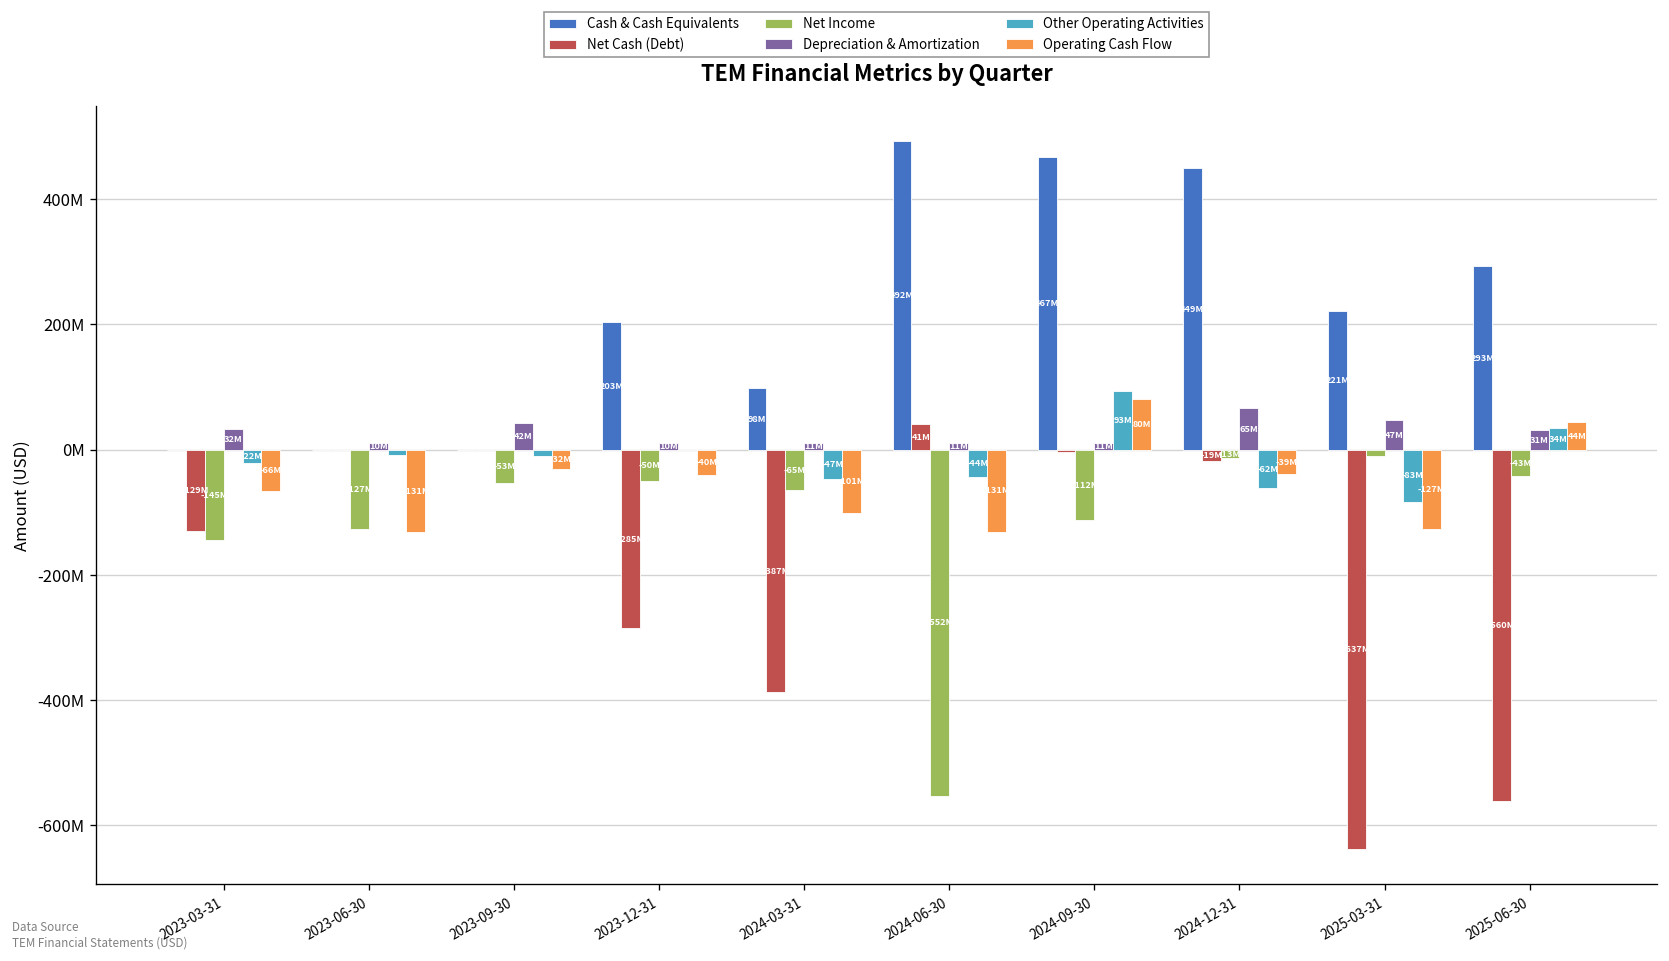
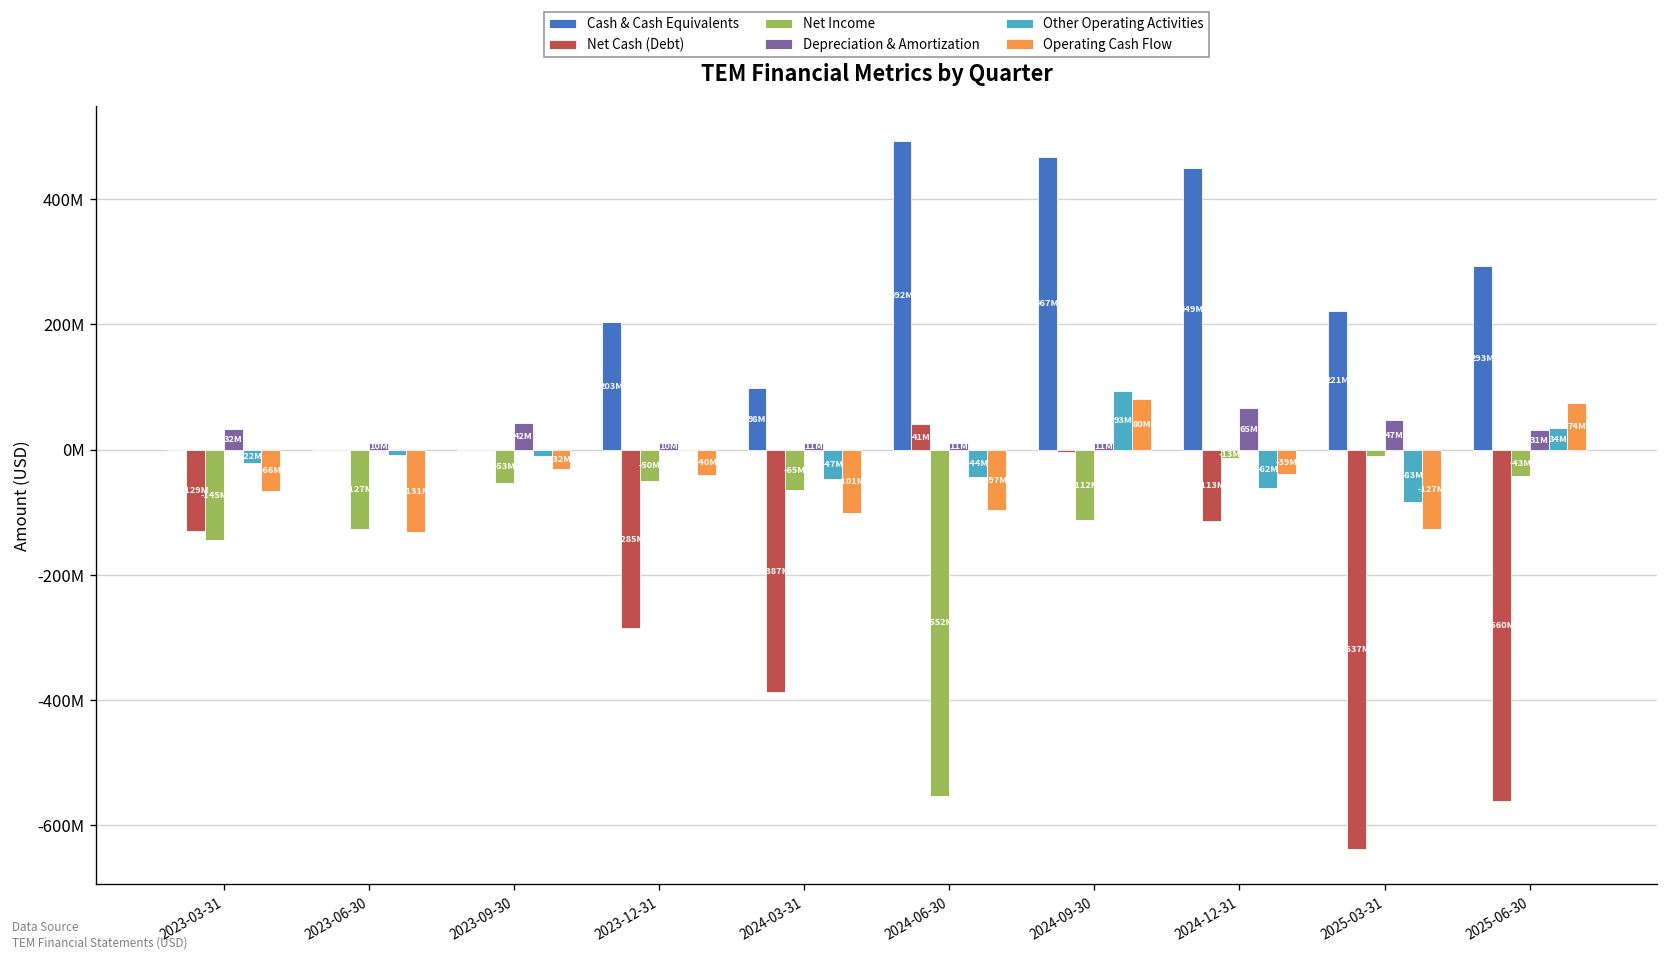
  {
    "Net Cash (Debt)": {
      "2023-12-31": "-285M",
      "2024-03-31": "-387M",
      "2024-06-30": "41M",
-     "2024-12-31": "-19M",
+     "2024-12-31": "-113M",
      "2025-03-31": "-637M",
      "2025-06-30": "-560M"
    },
    "Net Income": {
      "2023-06-30": "-127M",
      "2023-09-30": "-53M",
      "2023-12-31": "-50M",
      "2024-03-31": "-65M",
      "2024-06-30": "-552M",
      "2024-09-30": "-112M",
      "2025-06-30": "-43M"
    },
    "Depreciation & Amortization": {
      "2023-03-31": "32M",
      "2023-09-30": "42M",
      "2024-12-31": "65M",
      "2025-03-31": "47M",
      "2025-06-30": "31M"
    },
    "Operating Cash Flow": {
      "2023-03-31": "-66M",
      "2023-06-30": "-131M",
      "2023-09-30": "-32M",
      "2023-12-31": "-40M",
      "2024-03-31": "-101M",
-     "2024-06-30": "-131M",
+     "2024-06-30": "-97M",
      "2024-09-30": "80M",
      "2024-12-31": "-39M",
      "2025-03-31": "-127M",
-     "2025-06-30": "44M"
+     "2025-06-30": "74M"
    }
  }
